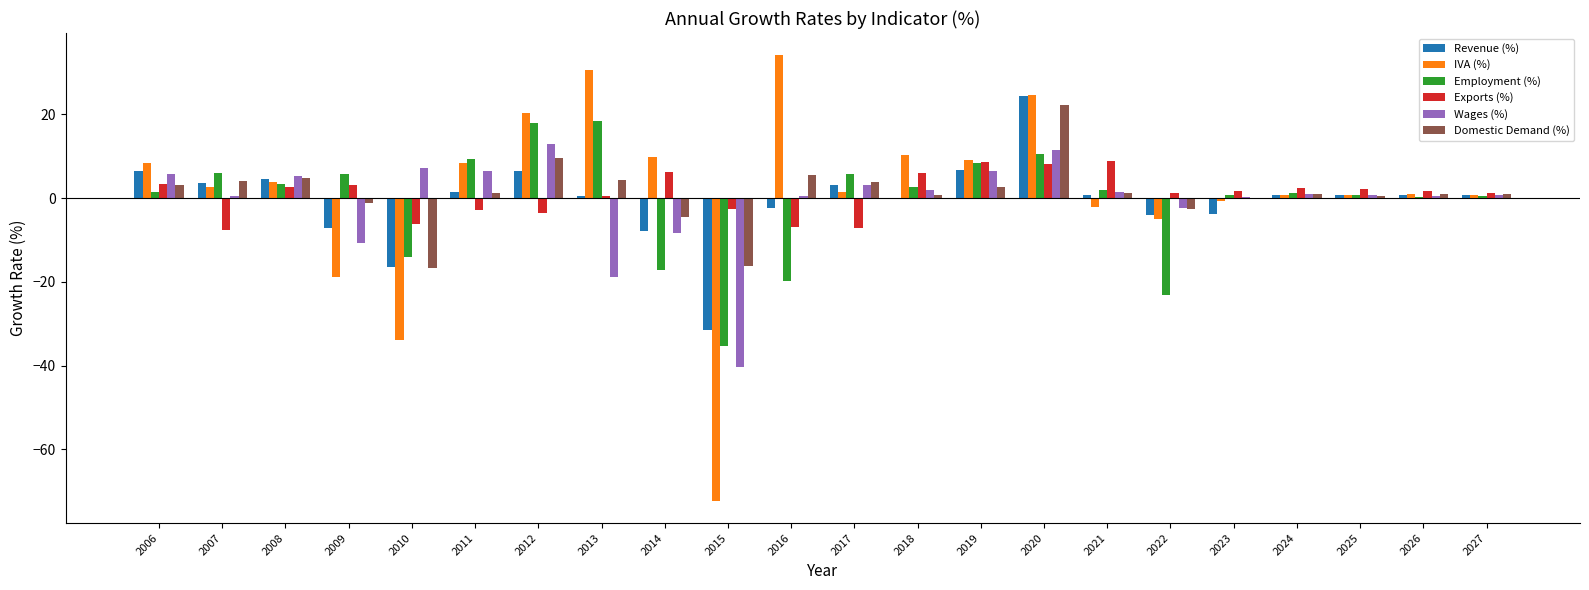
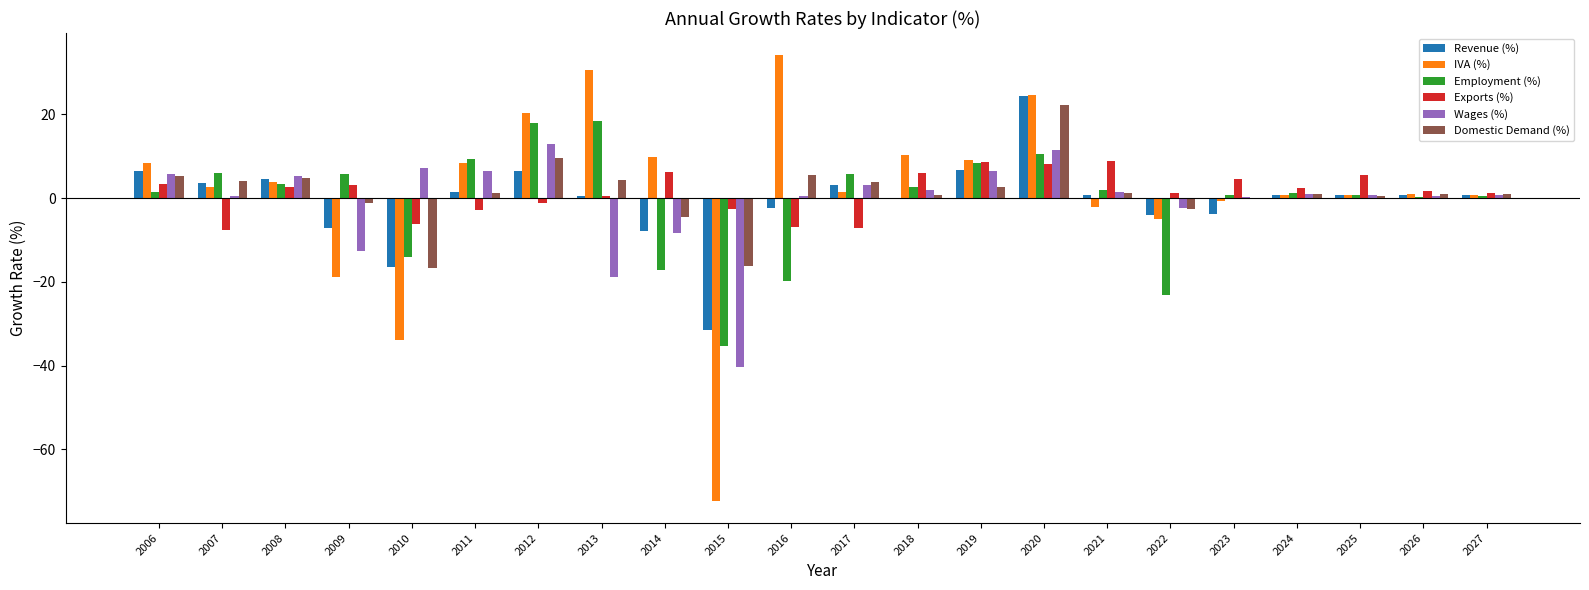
  {
    "Revenue (%)": {
      "2006": 6,
      "2007": 4,
      "2008": 5,
      "2009": -7,
      "2010": -17,
      "2011": 1,
      "2012": 6,
      "2014": -8,
      "2015": -31,
      "2016": -2,
      "2017": 3,
      "2019": 7,
      "2020": 24,
      "2021": 1,
      "2022": -4,
      "2023": -4,
      "2024": 1,
      "2025": 1,
      "2026": 1,
      "2027": 1
    },
    "IVA (%)": {
      "2006": 8,
      "2007": 3,
      "2008": 4,
      "2009": -19,
      "2010": -34,
      "2011": 8,
      "2012": 20,
      "2013": 31,
      "2014": 10,
      "2015": -72,
      "2016": 34,
      "2017": 1,
      "2018": 10,
      "2019": 9,
      "2020": 25,
      "2021": -2,
      "2022": -5,
      "2024": 1,
      "2025": 1,
      "2026": 1,
      "2027": 1
    },
    "Employment (%)": {
      "2006": 1,
      "2007": 6,
      "2008": 3,
      "2009": 6,
      "2010": -14,
      "2011": 9,
      "2012": 18,
      "2013": 19,
      "2014": -17,
      "2015": -35,
      "2016": -20,
      "2017": 6,
      "2018": 3,
      "2019": 8,
      "2020": 10,
      "2021": 2,
      "2022": -23,
      "2023": 1,
      "2024": 1,
      "2025": 1,
      "2027": 1
    },
    "Exports (%)": {
      "2006": 3,
      "2007": -8,
      "2008": 3,
      "2009": 3,
      "2010": -6,
      "2011": -3,
-     "2012": -3,
+     "2012": -1,
      "2014": 6,
      "2015": -3,
      "2016": -7,
      "2017": -7,
      "2018": 6,
      "2019": 9,
      "2020": 8,
      "2021": 9,
      "2022": 1,
-     "2023": 2,
+     "2023": 5,
      "2024": 2,
-     "2025": 2,
+     "2025": 6,
      "2026": 2,
      "2027": 1
    },
    "Wages (%)": {
      "2006": 6,
      "2008": 5,
-     "2009": -11,
+     "2009": -13,
      "2010": 7,
      "2011": 6,
      "2012": 13,
      "2013": -19,
      "2014": -8,
      "2015": -40,
      "2017": 3,
      "2018": 2,
      "2019": 7,
      "2020": 12,
      "2021": 2,
      "2022": -2,
      "2024": 1,
      "2025": 1,
      "2027": 1
    },
    "Domestic Demand (%)": {
-     "2006": 3,
+     "2006": 5,
      "2007": 4,
      "2008": 5,
      "2009": -1,
      "2010": -17,
      "2011": 1,
      "2012": 10,
      "2013": 4,
      "2014": -4,
      "2015": -16,
      "2016": 6,
      "2017": 4,
      "2018": 1,
      "2019": 3,
      "2020": 22,
      "2021": 1,
      "2022": -3,
      "2024": 1,
      "2025": 1,
      "2026": 1,
      "2027": 1
    }
  }
